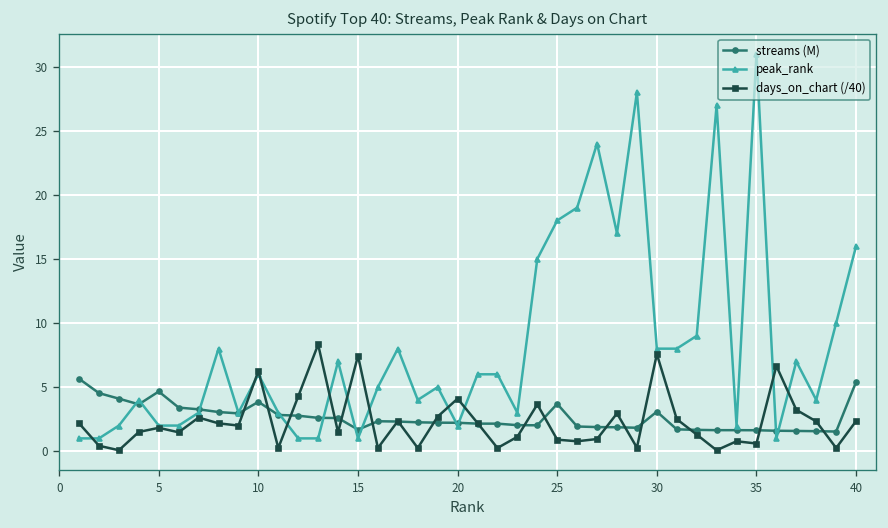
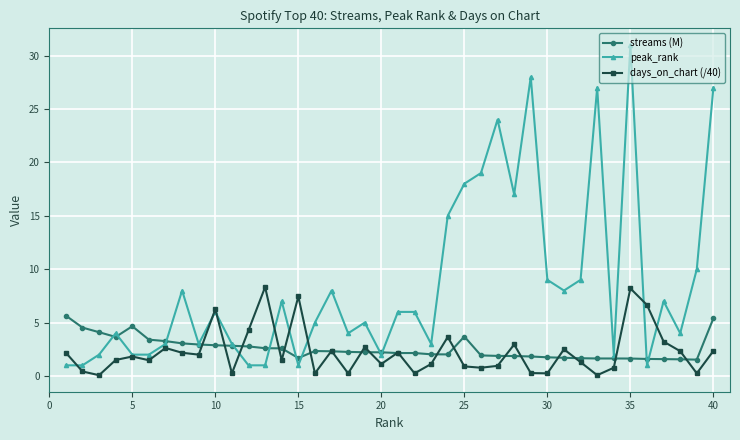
  {
    "streams (M)": {
      "5": 4.7,
-     "10": 3.9,
+     "10": 2.9,
      "15": 1.7,
      "25": 3.7,
-     "30": 3.1,
+     "30": 1.8,
      "35": 1.6,
      "40": 5.4
    },
    "peak_rank": {
      "10": 6,
      "15": 1,
      "25": 18,
-     "30": 8,
-     "40": 16
+     "30": 9,
+     "40": 27
    },
    "days_on_chart (/40)": {
      "10": 6.3,
      "15": 7.5,
-     "20": 4.1,
+     "20": 1.1,
      "25": 0.9,
-     "30": 7.6,
-     "35": 0.6,
+     "30": 0.3,
+     "35": 8.2,
      "40": 2.4
    }
  }
